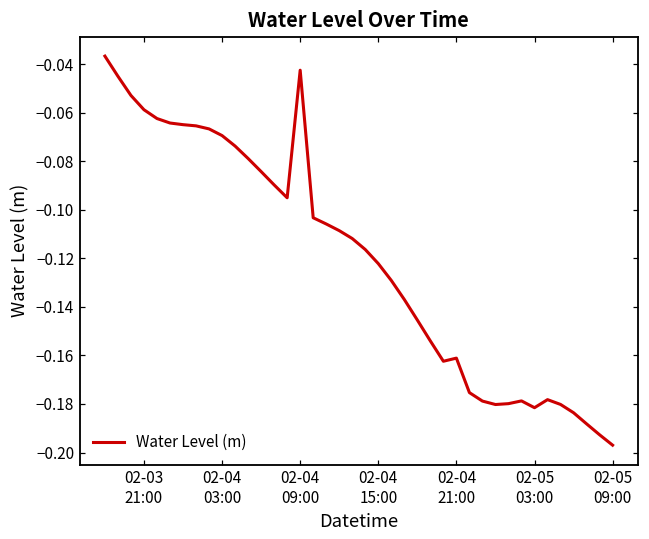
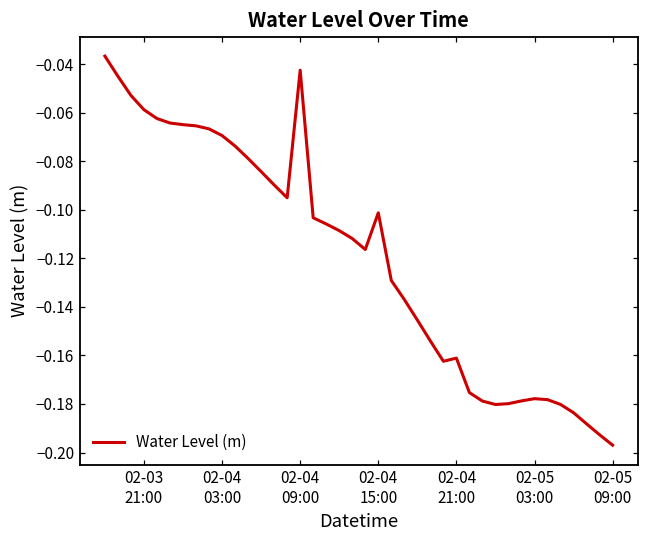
  {
    "02-03 21:00": -0.059,
    "02-04 03:00": -0.069,
    "02-04 09:00": -0.043,
-   "02-04 15:00": -0.122,
+   "02-04 15:00": -0.101,
    "02-04 21:00": -0.161,
-   "02-05 03:00": -0.182,
+   "02-05 03:00": -0.178,
    "02-05 09:00": -0.197
  }
